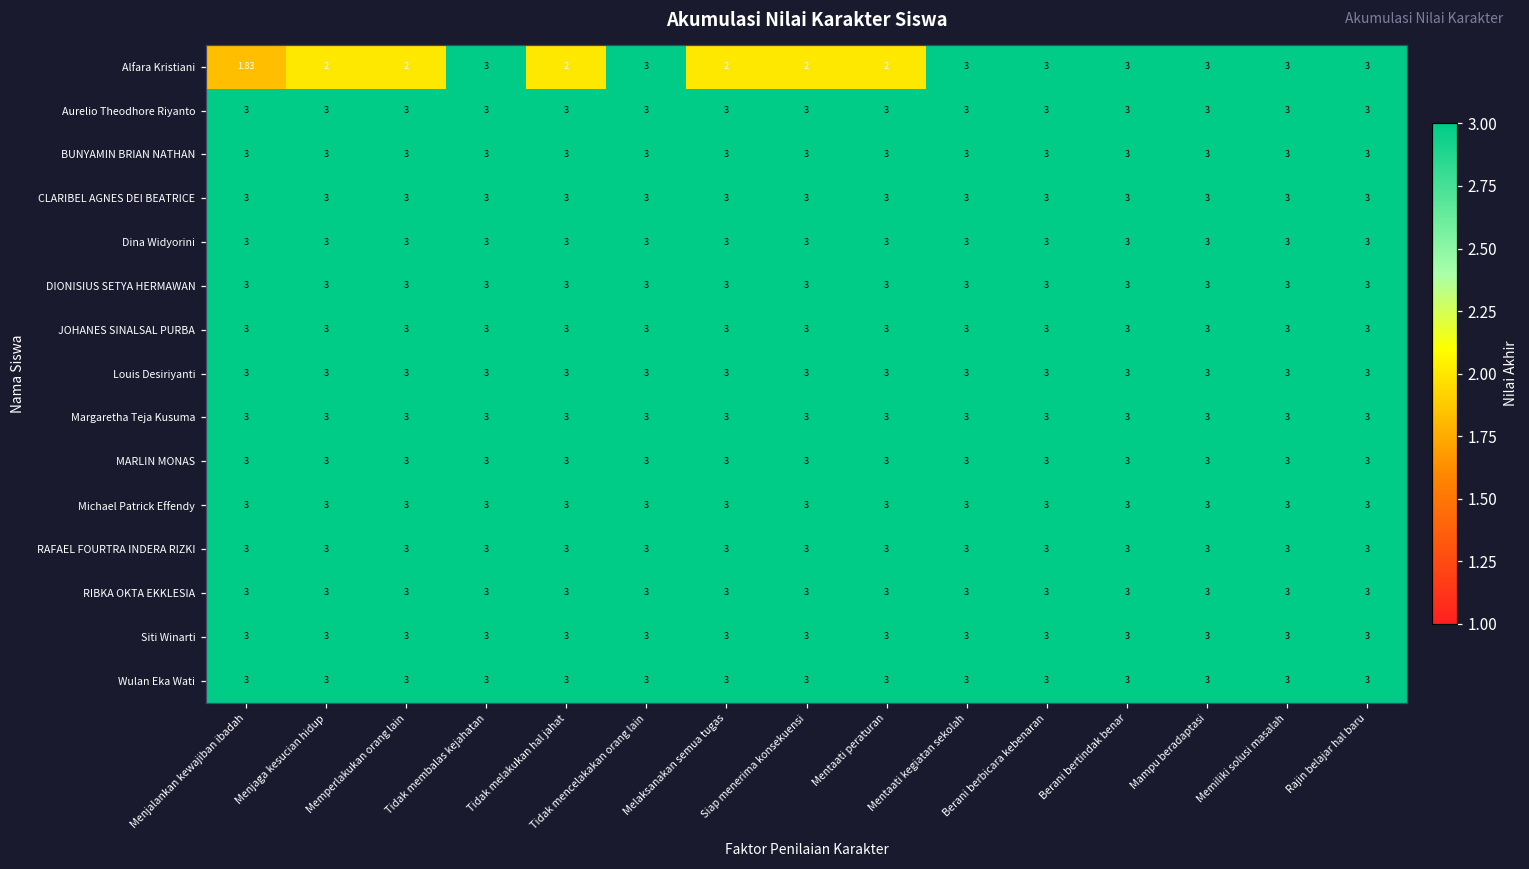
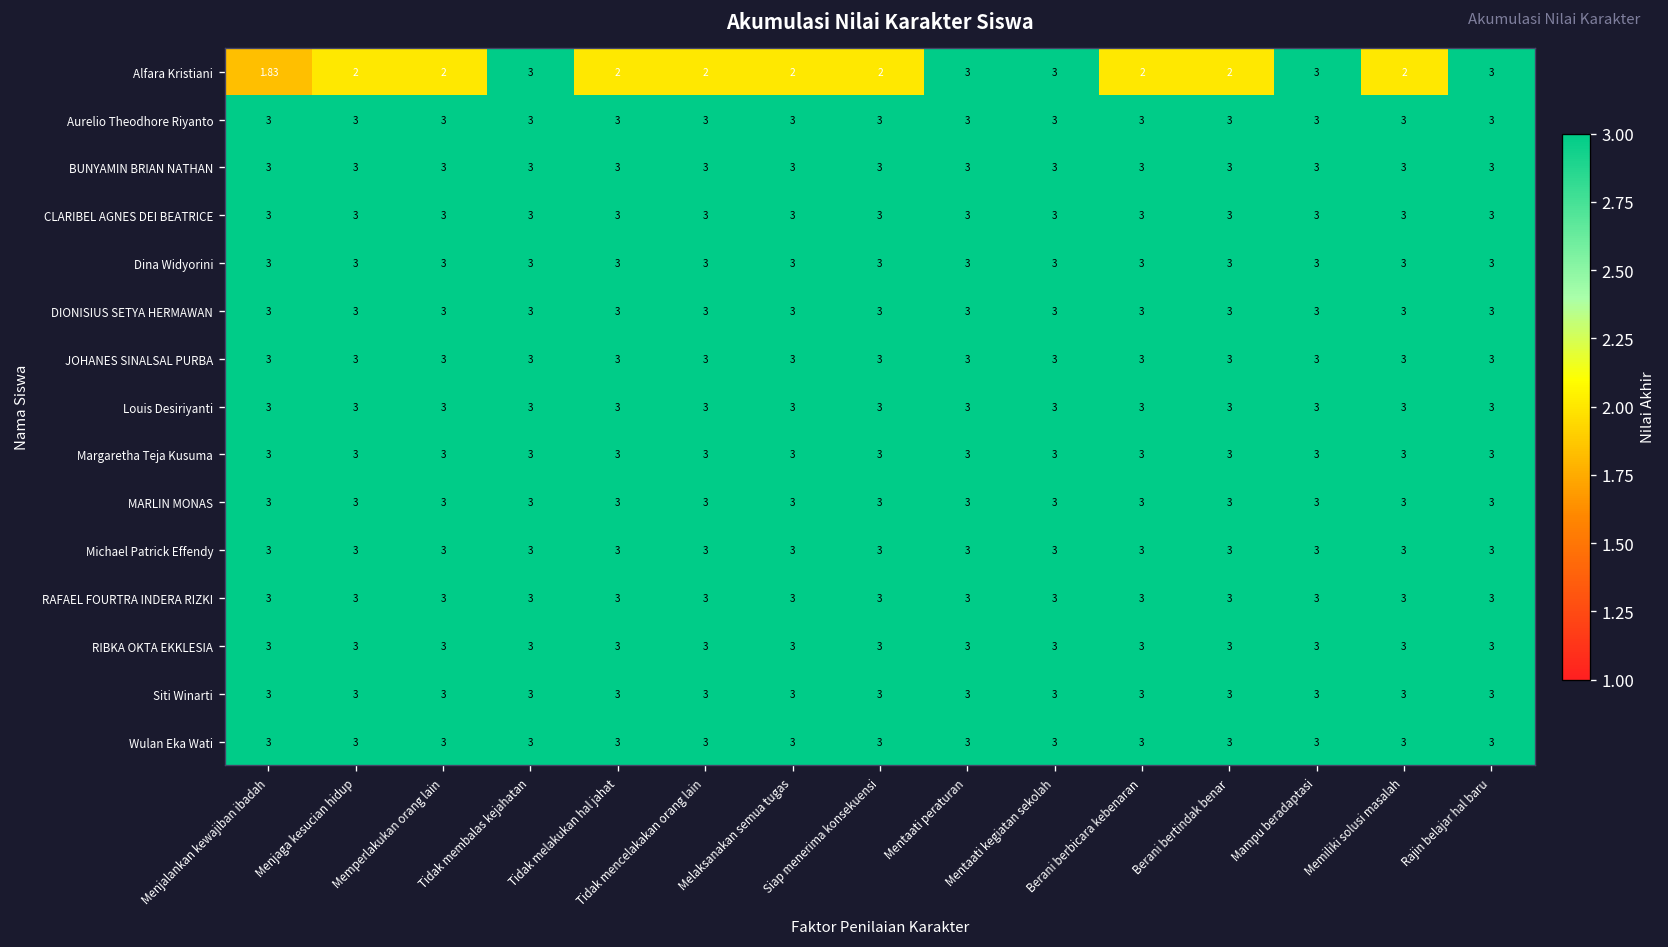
  {
    "Alfara Kristiani": {
      "Menjalankan kewajiban ibadah": 1.83,
      "Menjaga kesucian hidup": 2,
      "Memperlakukan orang lain": 2,
      "Tidak membalas kejahatan": 3,
      "Tidak melakukan hal jahat": 2,
-     "Tidak mencelakakan orang lain": 3,
+     "Tidak mencelakakan orang lain": 2,
      "Melaksanakan semua tugas": 2,
      "Siap menerima konsekuensi": 2,
-     "Mentaati peraturan": 2,
+     "Mentaati peraturan": 3,
      "Mentaati kegiatan sekolah": 3,
-     "Berani berbicara kebenaran": 3,
-     "Berani bertindak benar": 3,
+     "Berani berbicara kebenaran": 2,
+     "Berani bertindak benar": 2,
      "Mampu beradaptasi": 3,
-     "Memiliki solusi masalah": 3,
+     "Memiliki solusi masalah": 2,
      "Rajin belajar hal baru": 3
    }
  }
